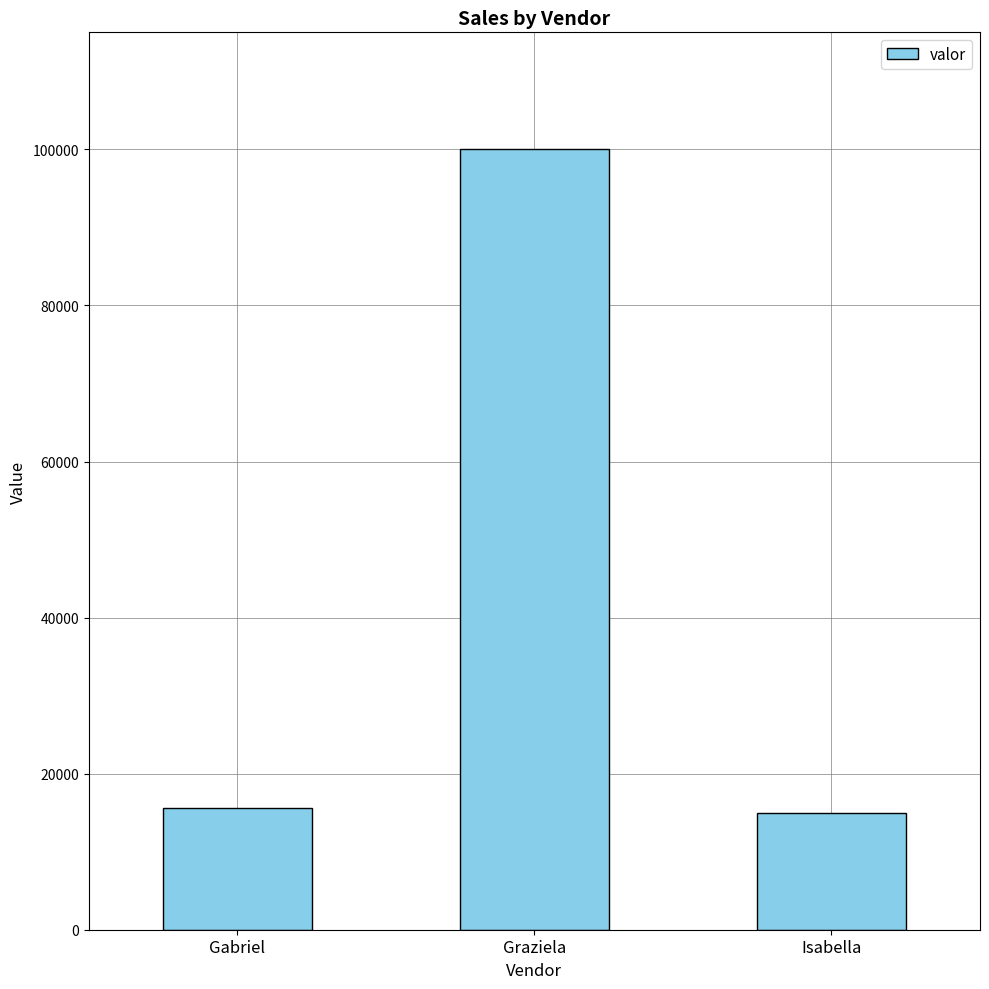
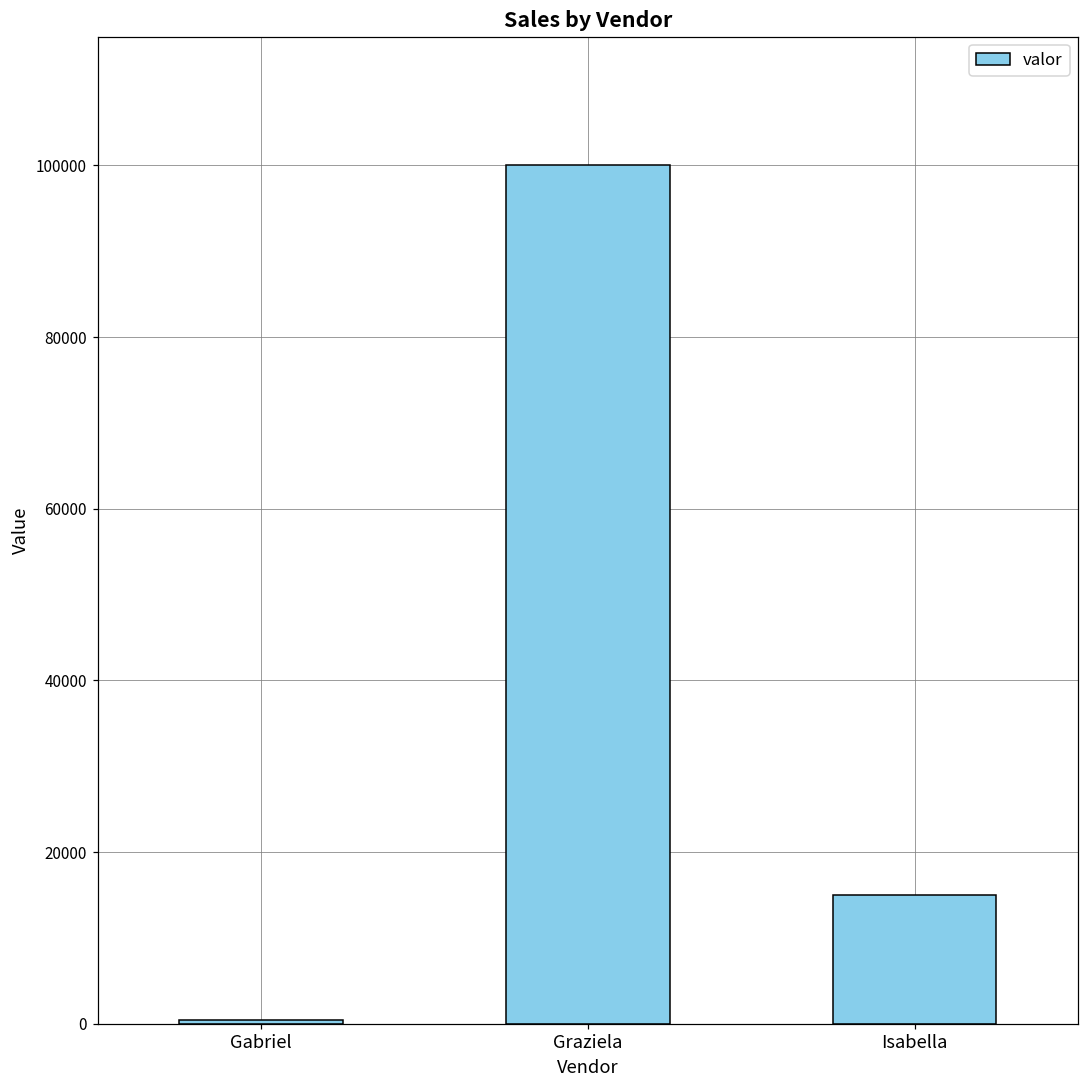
  {
-   "Gabriel": 16000,
+   "Gabriel": 1000,
    "Graziela": 100000,
    "Isabella": 15000
  }
